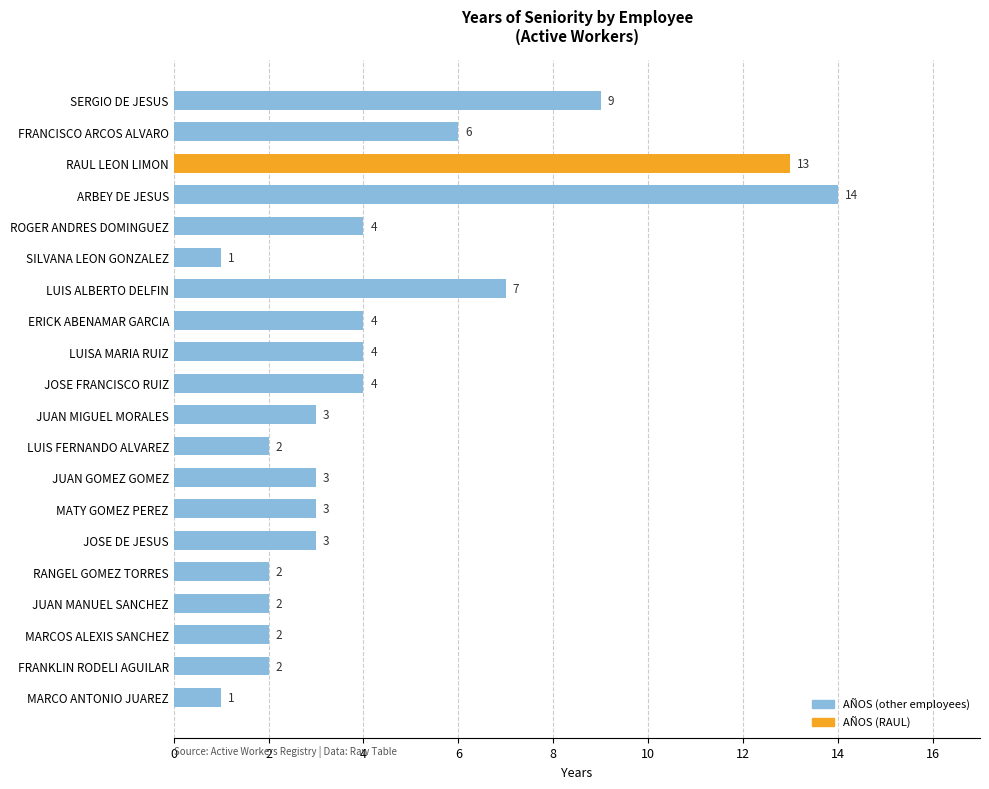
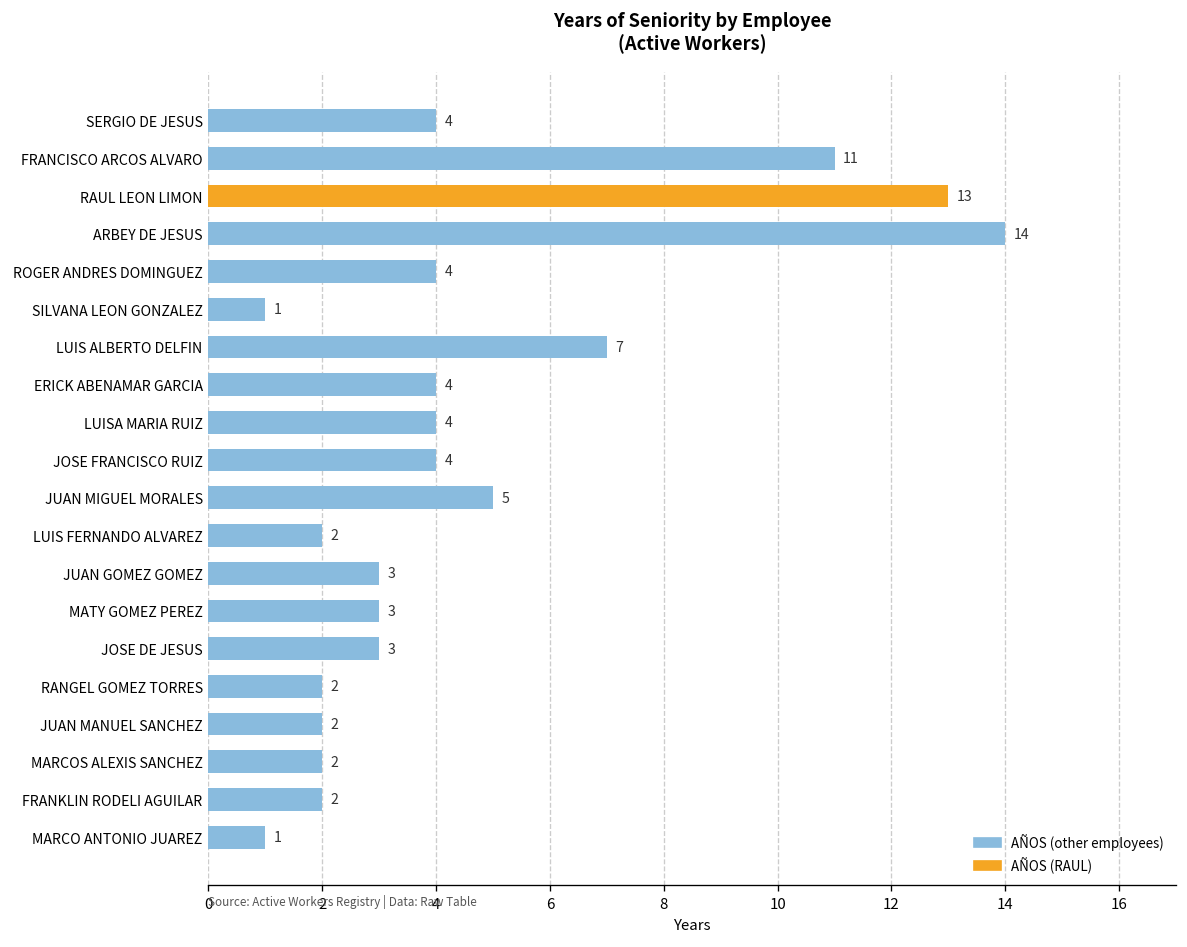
  {
-   "SERGIO DE JESUS": 9,
-   "FRANCISCO ARCOS ALVARO": 6,
+   "SERGIO DE JESUS": 4,
+   "FRANCISCO ARCOS ALVARO": 11,
    "RAUL LEON LIMON": 13,
    "ARBEY DE JESUS": 14,
    "ROGER ANDRES DOMINGUEZ": 4,
    "SILVANA LEON GONZALEZ": 1,
    "LUIS ALBERTO DELFIN": 7,
    "ERICK ABENAMAR GARCIA": 4,
    "LUISA MARIA RUIZ": 4,
    "JOSE FRANCISCO RUIZ": 4,
-   "JUAN MIGUEL MORALES": 3,
+   "JUAN MIGUEL MORALES": 5,
    "LUIS FERNANDO ALVAREZ": 2,
    "JUAN GOMEZ GOMEZ": 3,
    "MATY GOMEZ PEREZ": 3,
    "JOSE DE JESUS": 3,
    "RANGEL GOMEZ TORRES": 2,
    "JUAN MANUEL SANCHEZ": 2,
    "MARCOS ALEXIS SANCHEZ": 2,
    "FRANKLIN RODELI AGUILAR": 2,
    "MARCO ANTONIO JUAREZ": 1
  }
